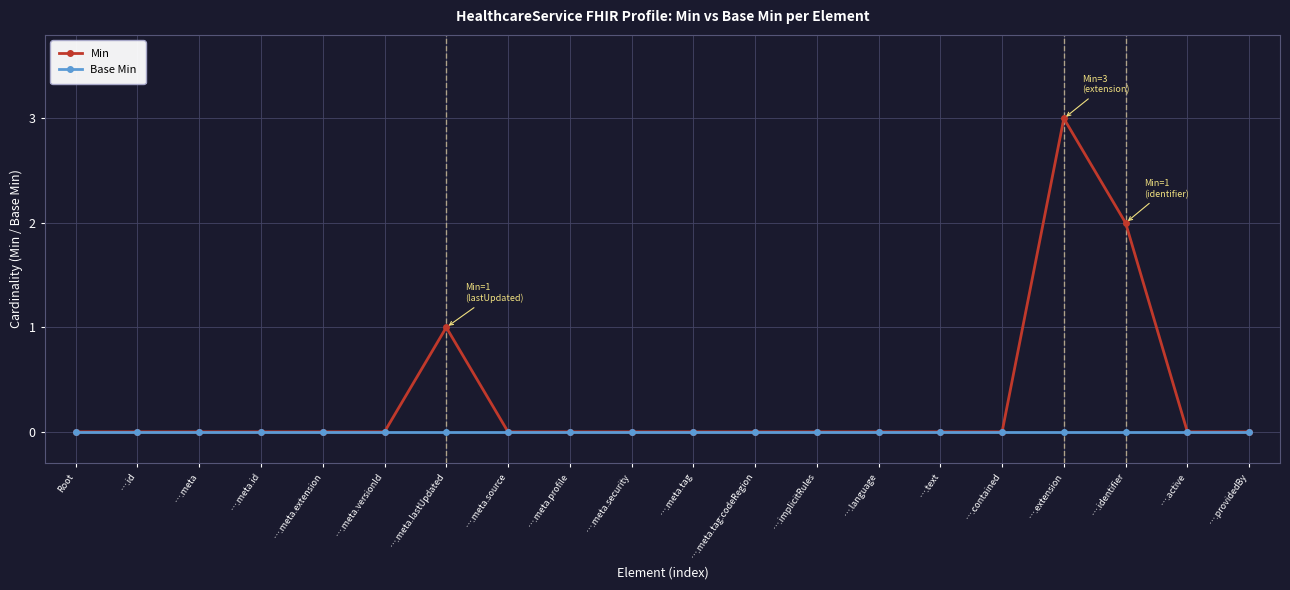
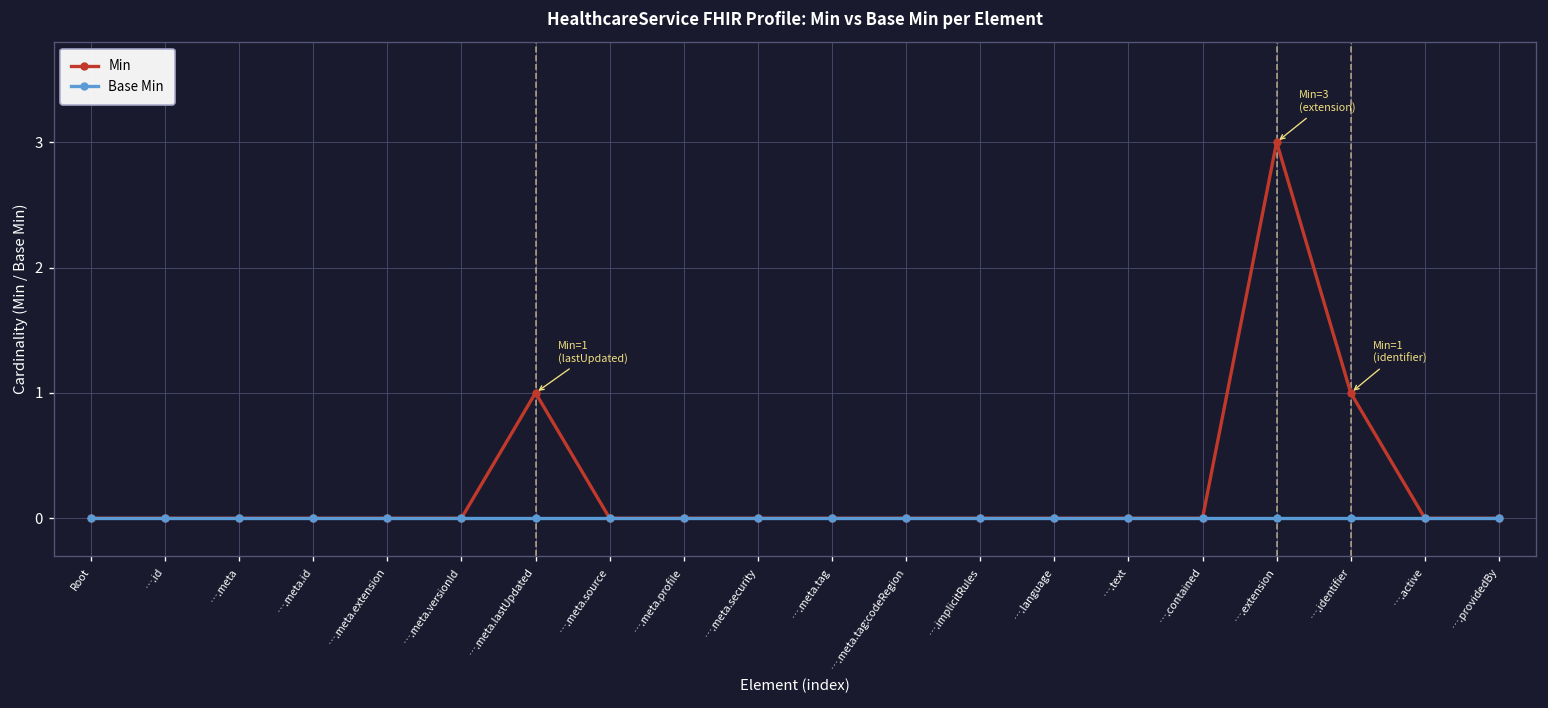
  {
    "Min": {
-     "….identifier": 2
+     "….identifier": 1
    },
    "Base Min": {
      "….meta.lastUpdated": 0,
      "….extension": 0,
      "….identifier": 0
    }
  }
